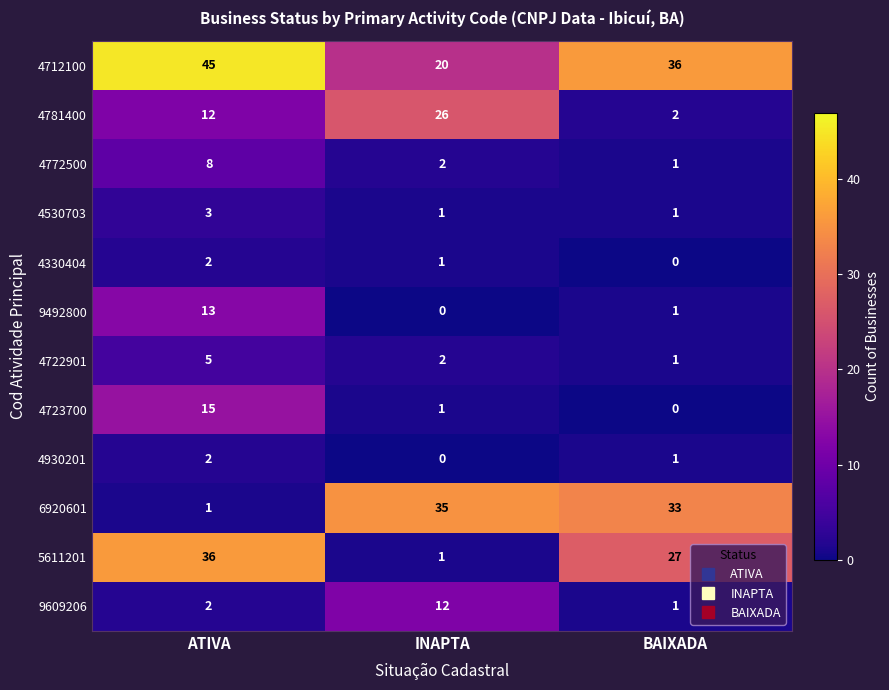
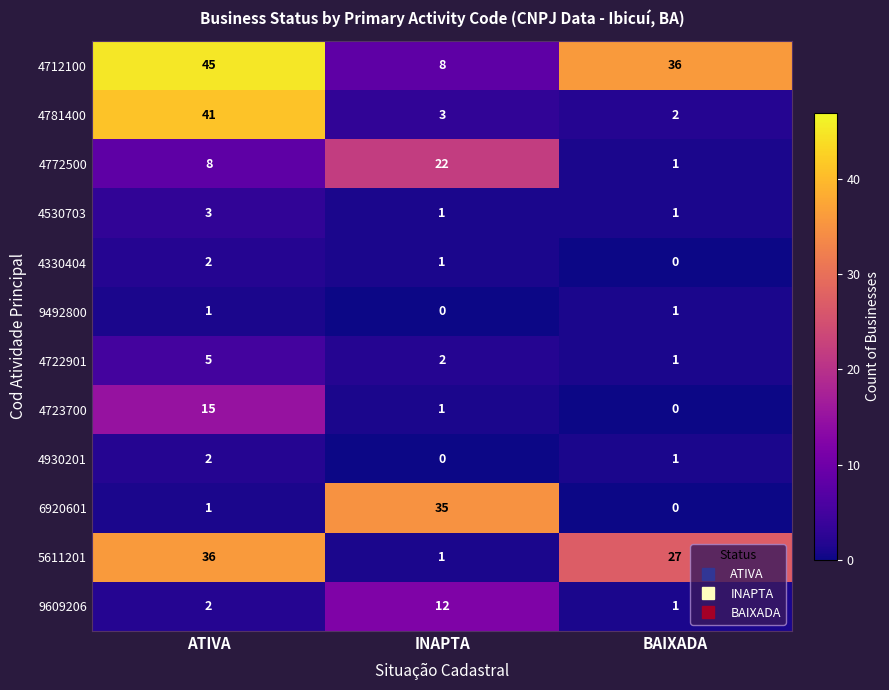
  {
    "4712100": {
      "ATIVA": 45,
-     "INAPTA": 20,
+     "INAPTA": 8,
      "BAIXADA": 36
    },
    "4781400": {
-     "ATIVA": 12,
-     "INAPTA": 26,
+     "ATIVA": 41,
+     "INAPTA": 3,
      "BAIXADA": 2
    },
    "4772500": {
      "ATIVA": 8,
-     "INAPTA": 2,
+     "INAPTA": 22,
      "BAIXADA": 1
    },
    "4530703": {
      "ATIVA": 3,
      "INAPTA": 1,
      "BAIXADA": 1
    },
    "4330404": {
      "ATIVA": 2,
      "INAPTA": 1,
      "BAIXADA": 0
    },
    "9492800": {
-     "ATIVA": 13,
+     "ATIVA": 1,
      "INAPTA": 0,
      "BAIXADA": 1
    },
    "4722901": {
      "ATIVA": 5,
      "INAPTA": 2,
      "BAIXADA": 1
    },
    "4723700": {
      "ATIVA": 15,
      "INAPTA": 1,
      "BAIXADA": 0
    },
    "4930201": {
      "ATIVA": 2,
      "INAPTA": 0,
      "BAIXADA": 1
    },
    "6920601": {
      "ATIVA": 1,
      "INAPTA": 35,
-     "BAIXADA": 33
+     "BAIXADA": 0
    },
    "5611201": {
      "ATIVA": 36,
      "INAPTA": 1,
      "BAIXADA": 27
    },
    "9609206": {
      "ATIVA": 2,
      "INAPTA": 12,
      "BAIXADA": 1
    }
  }
